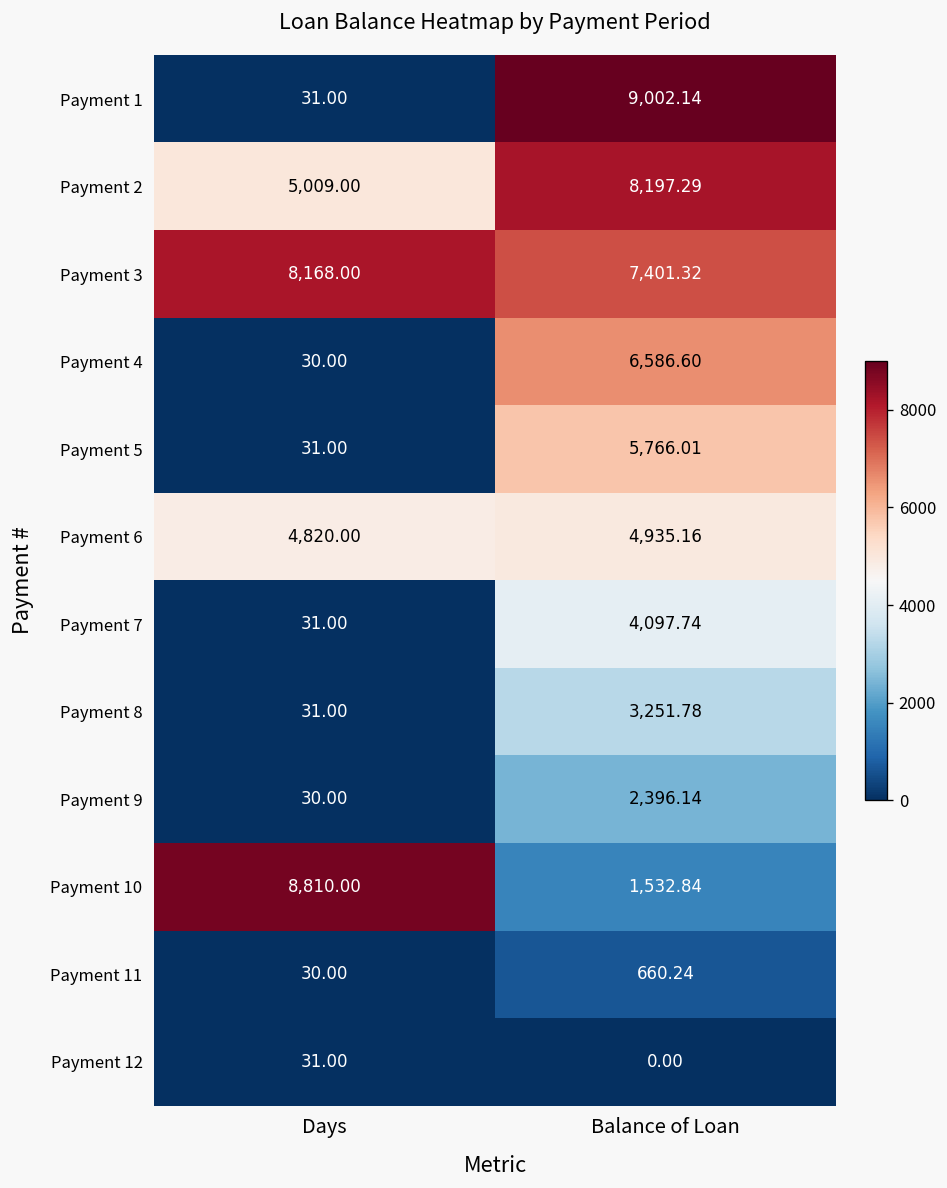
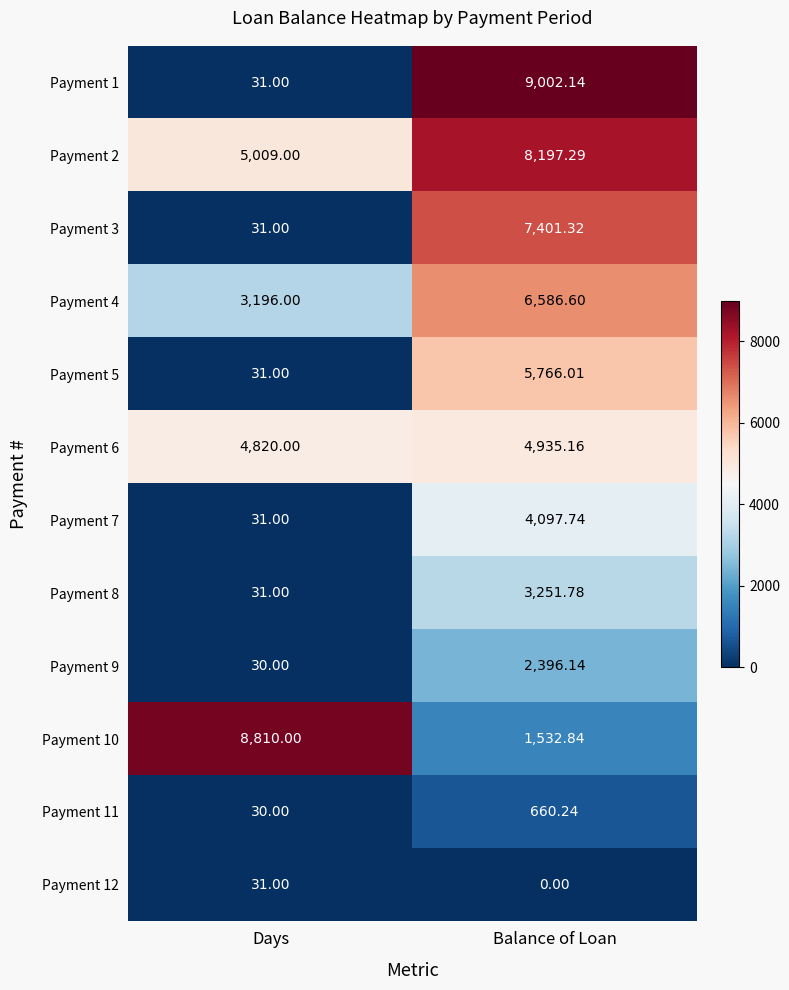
  {
    "Payment 1": {
      "Days": "31.00",
      "Balance of Loan": "9,002.14"
    },
    "Payment 2": {
      "Days": "5,009.00",
      "Balance of Loan": "8,197.29"
    },
    "Payment 3": {
-     "Days": "8,168.00",
+     "Days": "31.00",
      "Balance of Loan": "7,401.32"
    },
    "Payment 4": {
-     "Days": "30.00",
+     "Days": "3,196.00",
      "Balance of Loan": "6,586.60"
    },
    "Payment 5": {
      "Days": "31.00",
      "Balance of Loan": "5,766.01"
    },
    "Payment 6": {
      "Days": "4,820.00",
      "Balance of Loan": "4,935.16"
    },
    "Payment 7": {
      "Days": "31.00",
      "Balance of Loan": "4,097.74"
    },
    "Payment 8": {
      "Days": "31.00",
      "Balance of Loan": "3,251.78"
    },
    "Payment 9": {
      "Days": "30.00",
      "Balance of Loan": "2,396.14"
    },
    "Payment 10": {
      "Days": "8,810.00",
      "Balance of Loan": "1,532.84"
    },
    "Payment 11": {
      "Days": "30.00",
      "Balance of Loan": "660.24"
    },
    "Payment 12": {
      "Days": "31.00",
      "Balance of Loan": "0.00"
    }
  }
